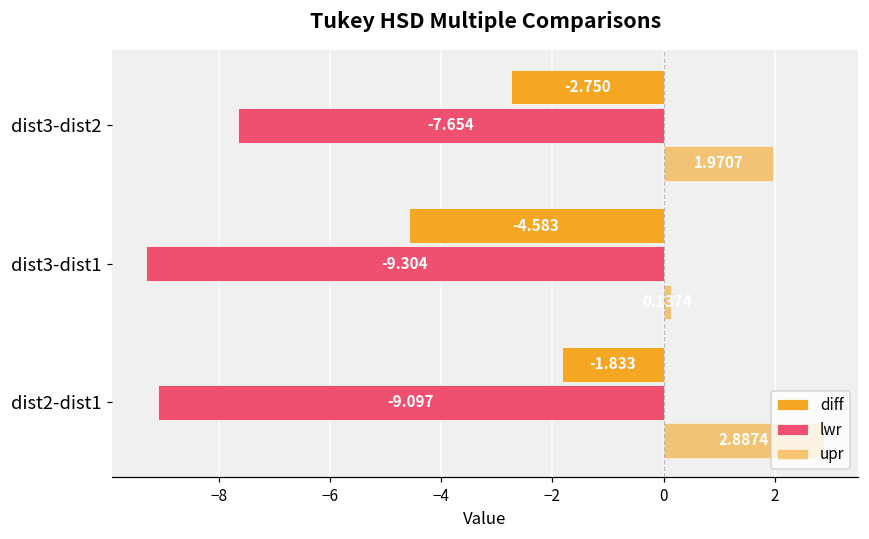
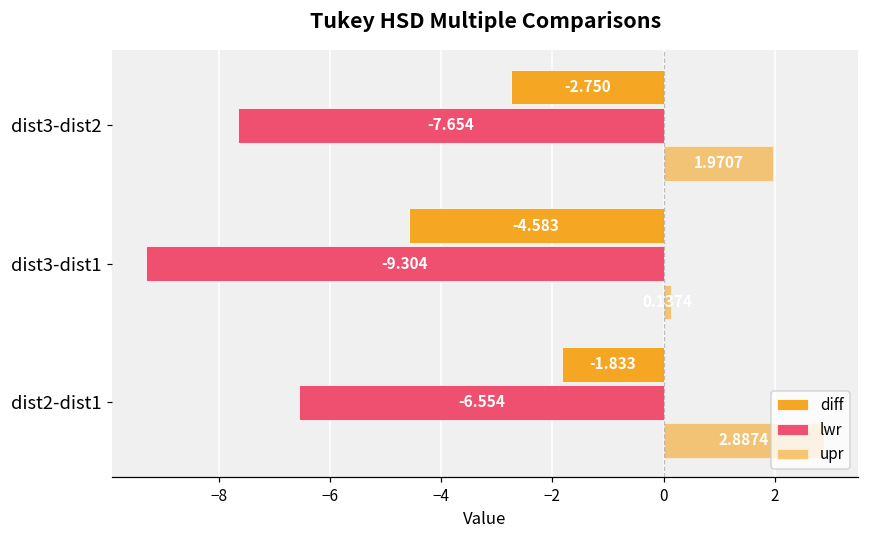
  {
    "lwr": {
      "dist3-dist2": -7.654,
      "dist3-dist1": -9.304,
-     "dist2-dist1": -9.097
+     "dist2-dist1": -6.554
    }
  }
